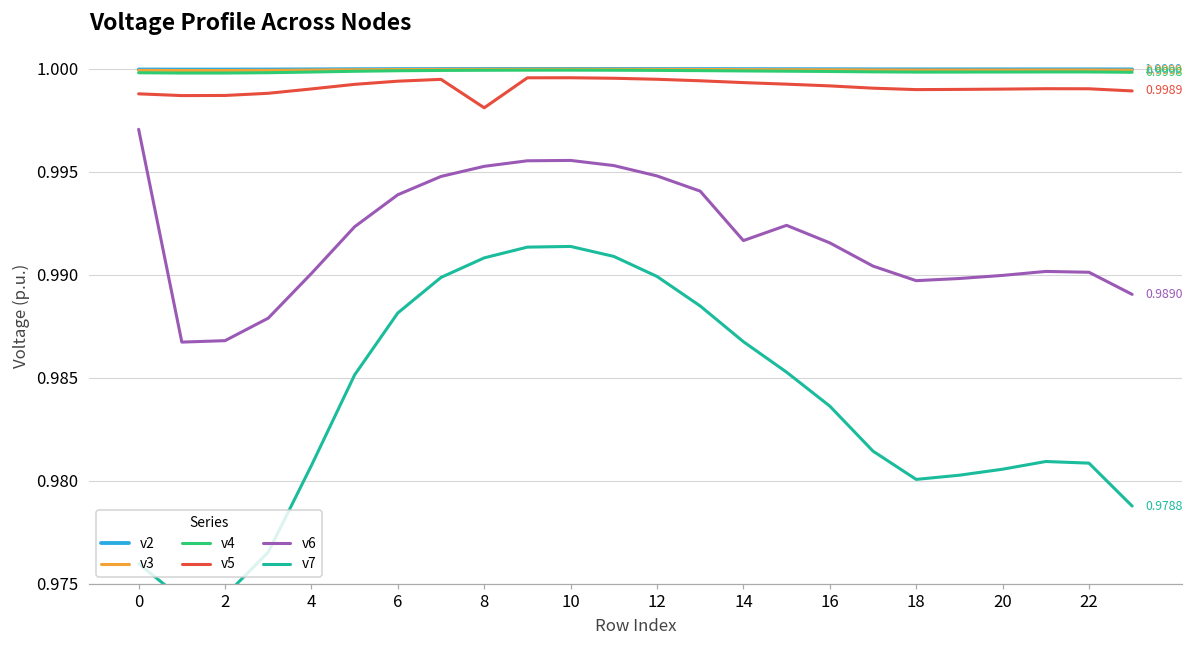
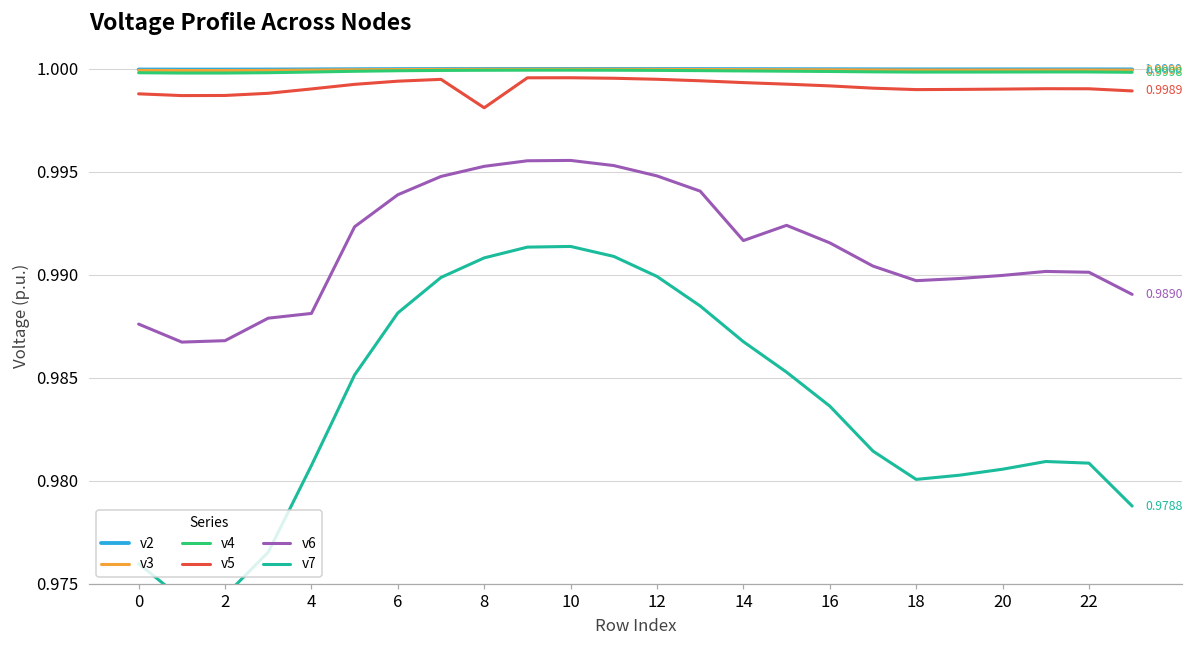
  {
    "v5": {
      "0": 0.9988,
      "2": 0.9987,
      "4": 0.9990,
      "6": 0.9994,
      "8": 0.9981,
      "10": 0.9996,
      "12": 0.9995,
      "14": 0.9993,
      "16": 0.9992,
      "18": 0.9990,
      "20": 0.9990,
      "22": 0.9990
    },
    "v6": {
-     "0": 0.9971,
+     "0": 0.9876,
      "2": 0.9868,
-     "4": 0.9901,
+     "4": 0.9881,
      "6": 0.9939,
      "8": 0.9953,
      "10": 0.9955,
      "12": 0.9948,
      "14": 0.9917,
      "16": 0.9915,
      "18": 0.9897,
      "20": 0.9900,
      "22": 0.9901
    }
  }
